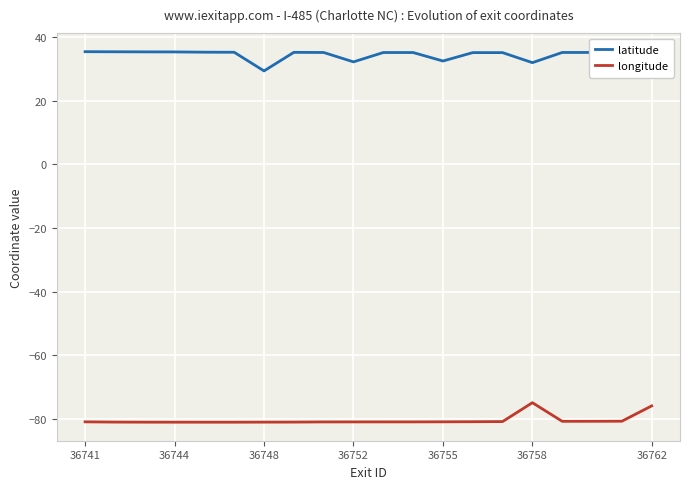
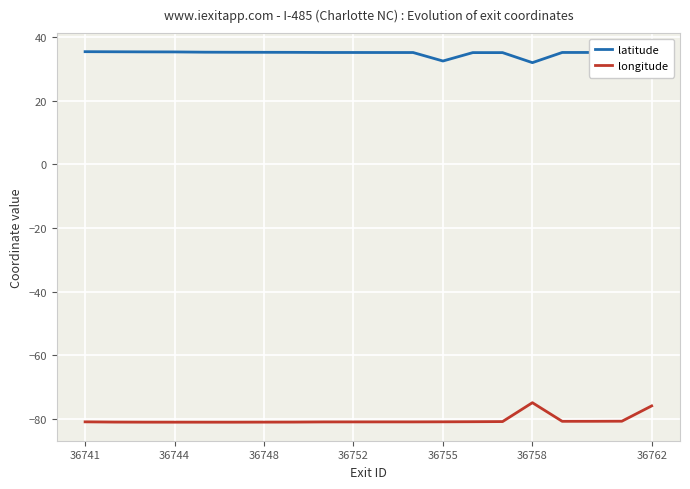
  {
    "latitude": {
      "36741": 35,
      "36744": 35,
-     "36748": 29,
-     "36752": 32,
+     "36748": 35,
+     "36752": 35,
      "36755": 32,
      "36758": 32
    },
    "longitude": {
      "36741": -81,
      "36744": -81,
      "36748": -81,
      "36752": -81,
      "36755": -81,
      "36758": -75,
      "36762": -76
    }
  }
